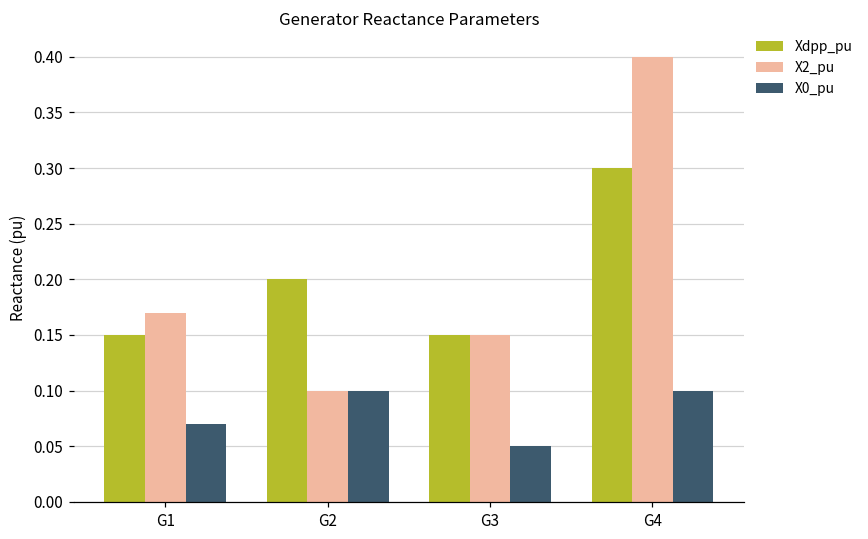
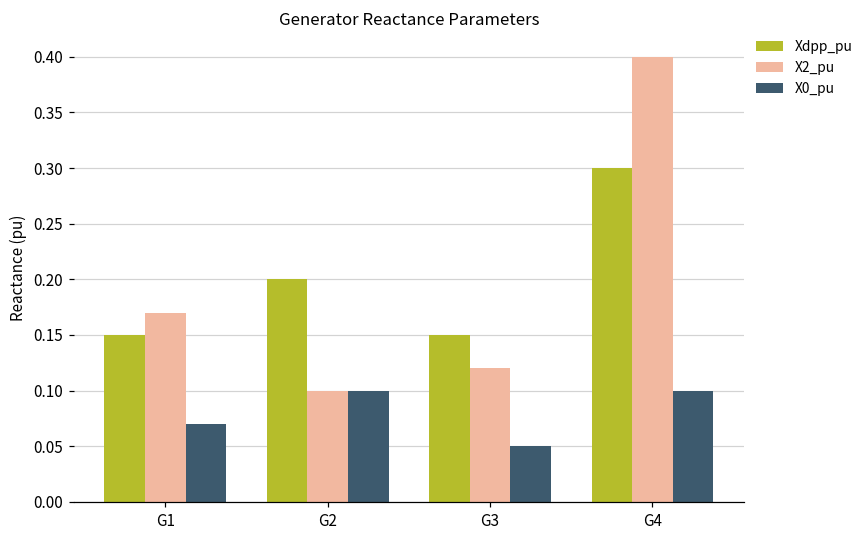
  {
    "Xdpp_pu": {
      "G1": 0.15,
      "G2": 0.20,
      "G3": 0.15,
      "G4": 0.30
    },
    "X2_pu": {
      "G1": 0.17,
      "G2": 0.10,
-     "G3": 0.15,
+     "G3": 0.12,
      "G4": 0.40
    },
    "X0_pu": {
      "G1": 0.07,
      "G2": 0.10,
      "G3": 0.05,
      "G4": 0.10
    }
  }
